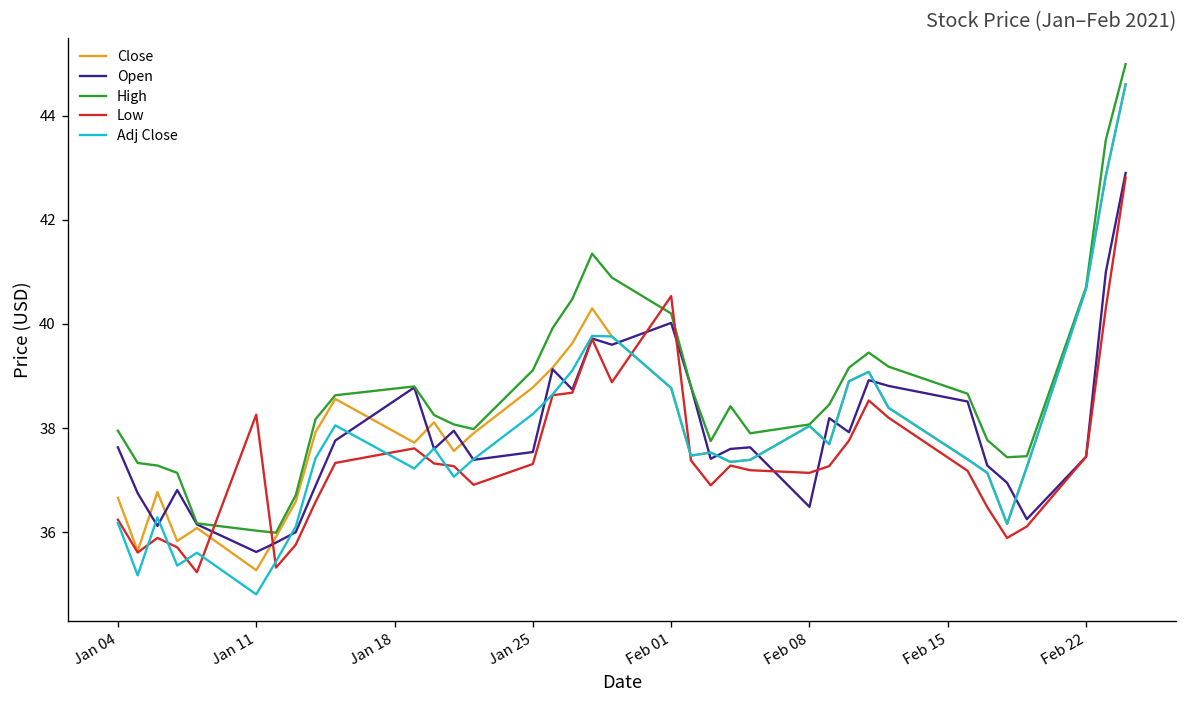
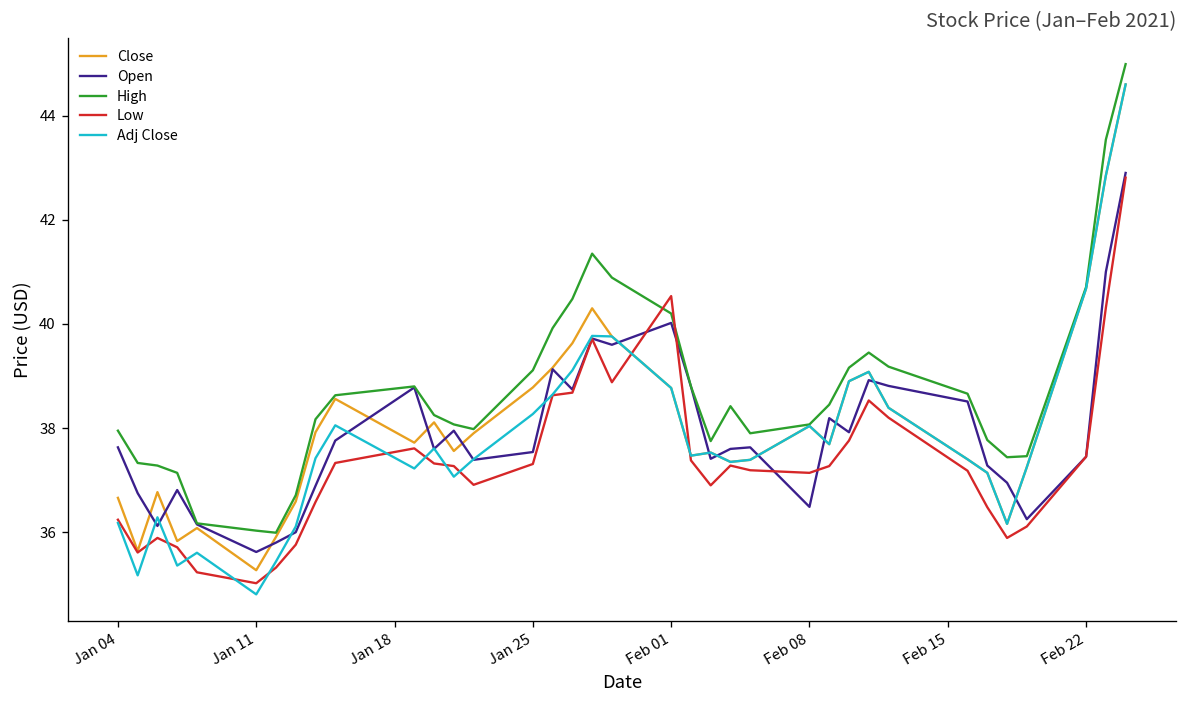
  {
    "Close": {
      "Jan 04": 36.7,
      "Jan 11": 35.3,
      "Jan 25": 38.8
    },
    "Open": {
      "Jan 04": 37.6,
      "Jan 11": 35.6,
      "Jan 25": 37.5,
      "Feb 01": 40.0,
      "Feb 08": 36.5
    },
    "High": {
      "Jan 04": 38.0,
      "Jan 11": 36.0,
      "Jan 25": 39.1,
      "Feb 01": 40.2
    },
    "Low": {
      "Jan 04": 36.2,
-     "Jan 11": 38.3,
+     "Jan 11": 35.0,
      "Jan 25": 37.3,
      "Feb 01": 40.5,
      "Feb 08": 37.1
    },
    "Adj Close": {
      "Jan 04": 36.2,
      "Jan 11": 34.8,
      "Jan 25": 38.3
    }
  }
